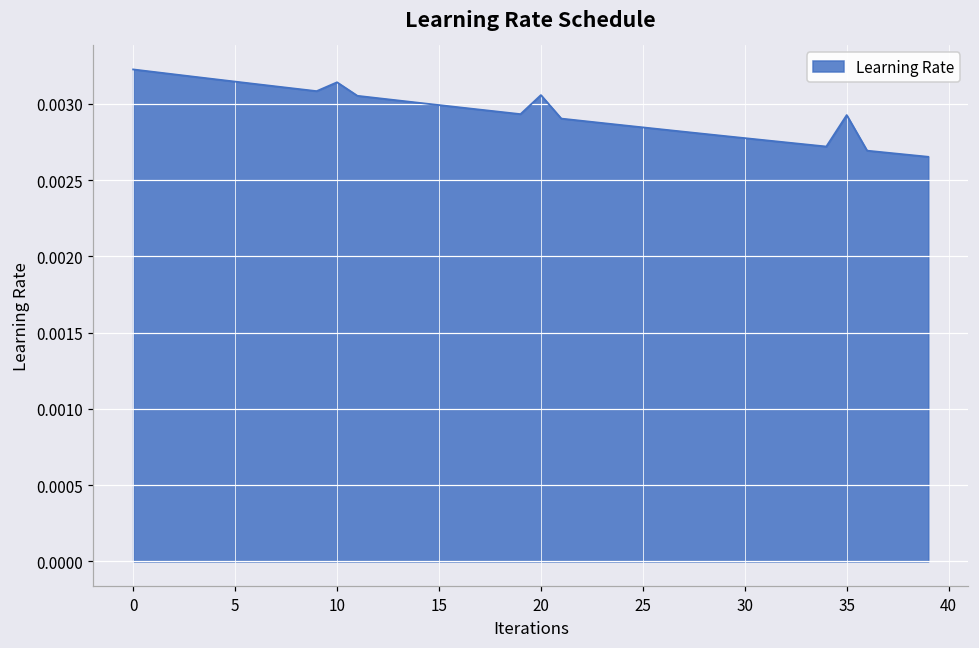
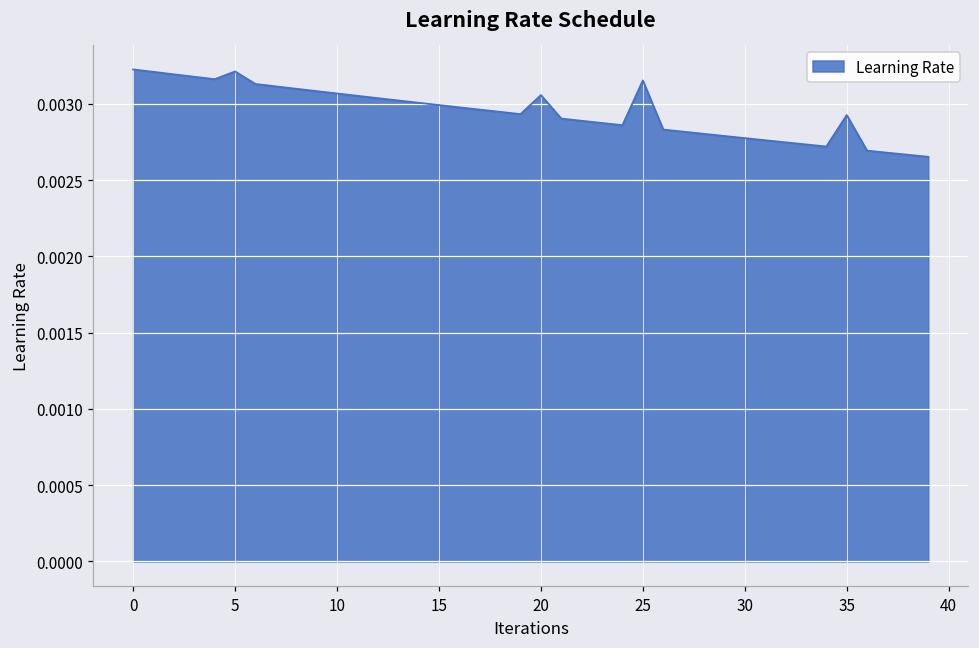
  {
    "0": 0.00323,
-   "5": 0.00315,
-   "10": 0.00314,
+   "5": 0.00321,
+   "10": 0.00307,
    "15": 0.00299,
    "20": 0.00306,
-   "25": 0.00285,
+   "25": 0.00315,
    "30": 0.00278,
    "35": 0.00293
  }
